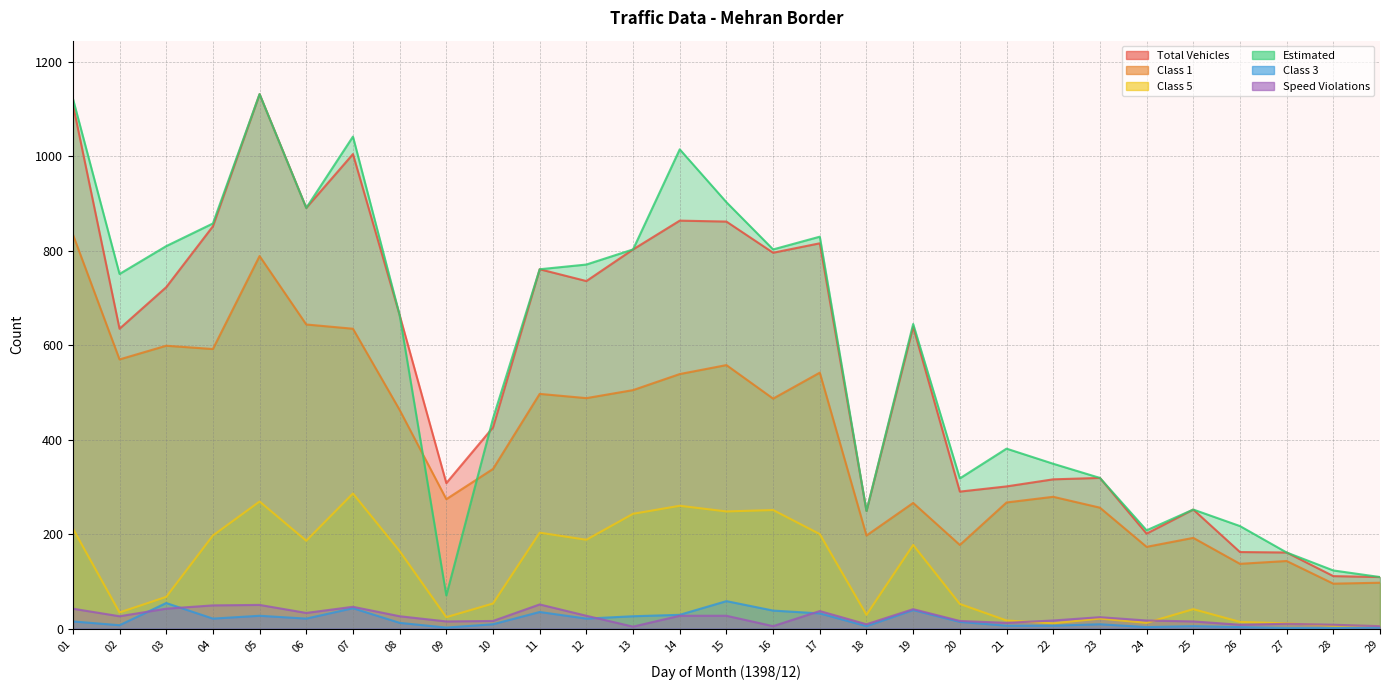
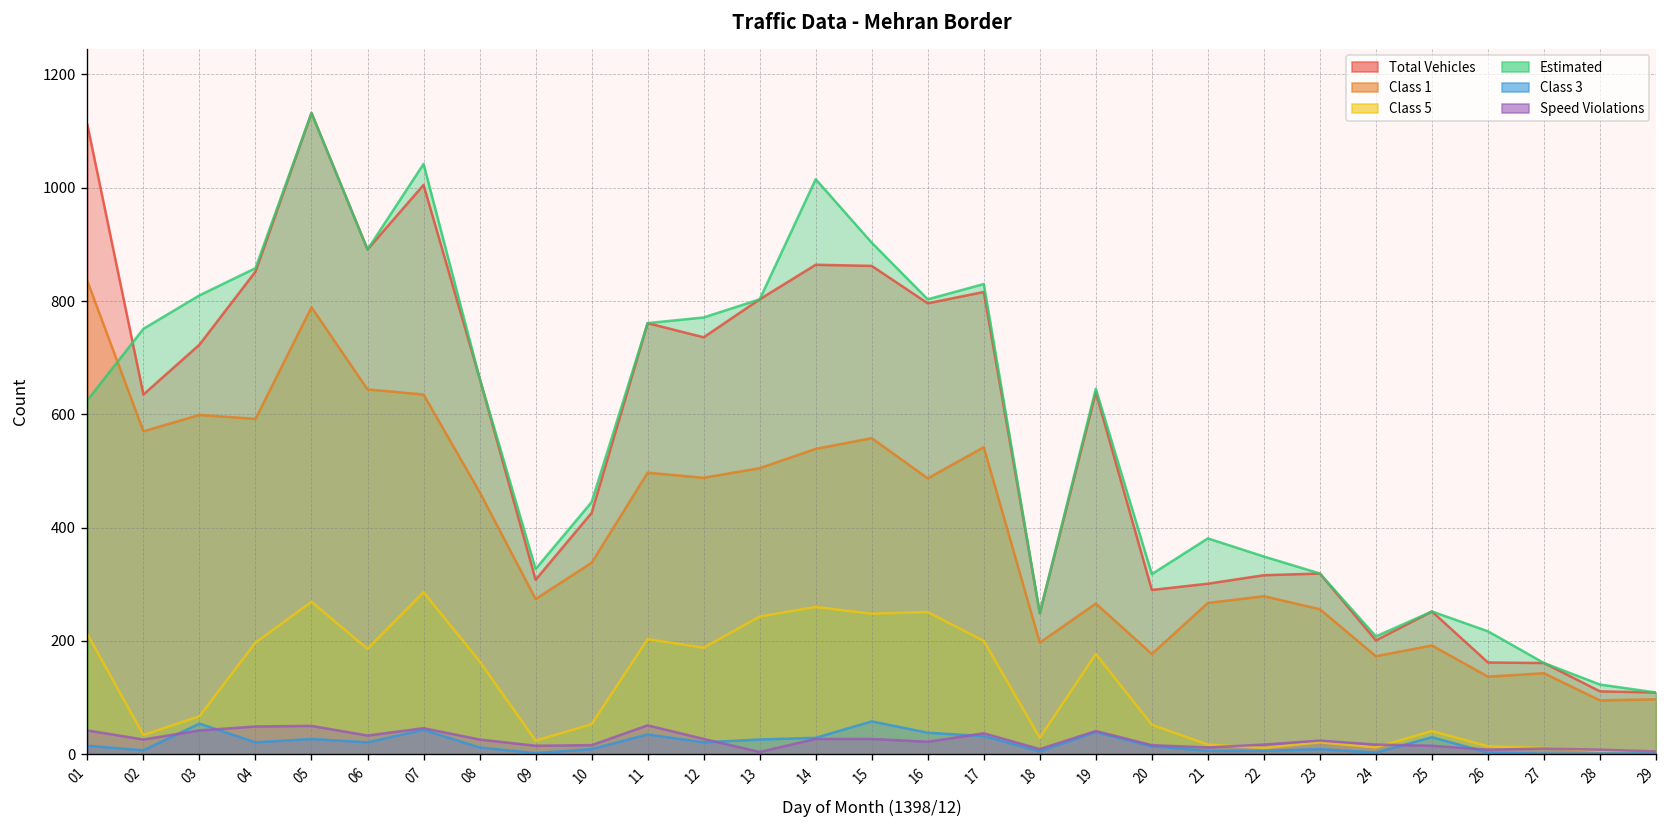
  {
    "Estimated": {
-     "01": 1120,
+     "01": 630,
      "02": 750,
      "03": 810,
      "04": 860,
      "07": 1040,
-     "09": 70,
+     "09": 330,
      "10": 450,
      "12": 770,
      "14": 1020,
      "15": 900,
      "16": 800,
      "17": 830,
      "19": 650,
      "20": 320,
      "21": 380,
      "22": 350,
      "24": 210,
      "26": 220,
      "28": 120
    },
    "Class 3": {
      "01": 20,
      "02": 10,
      "03": 50,
      "04": 20,
      "05": 30,
      "06": 20,
      "08": 10,
      "09": 0,
      "10": 10,
      "11": 40,
      "12": 20,
      "13": 30,
      "15": 60,
      "16": 40,
      "21": 10,
      "23": 10,
      "24": 0,
-     "25": 10,
+     "25": 30,
      "27": 0
    },
    "Speed Violations": {
      "01": 40,
      "02": 30,
      "03": 40,
      "04": 50,
      "05": 50,
      "06": 30,
      "08": 30,
      "09": 20,
      "10": 20,
      "11": 50,
      "12": 30,
      "13": 0,
      "15": 30,
-     "16": 10,
+     "16": 20,
      "22": 20,
      "25": 20
    }
  }
